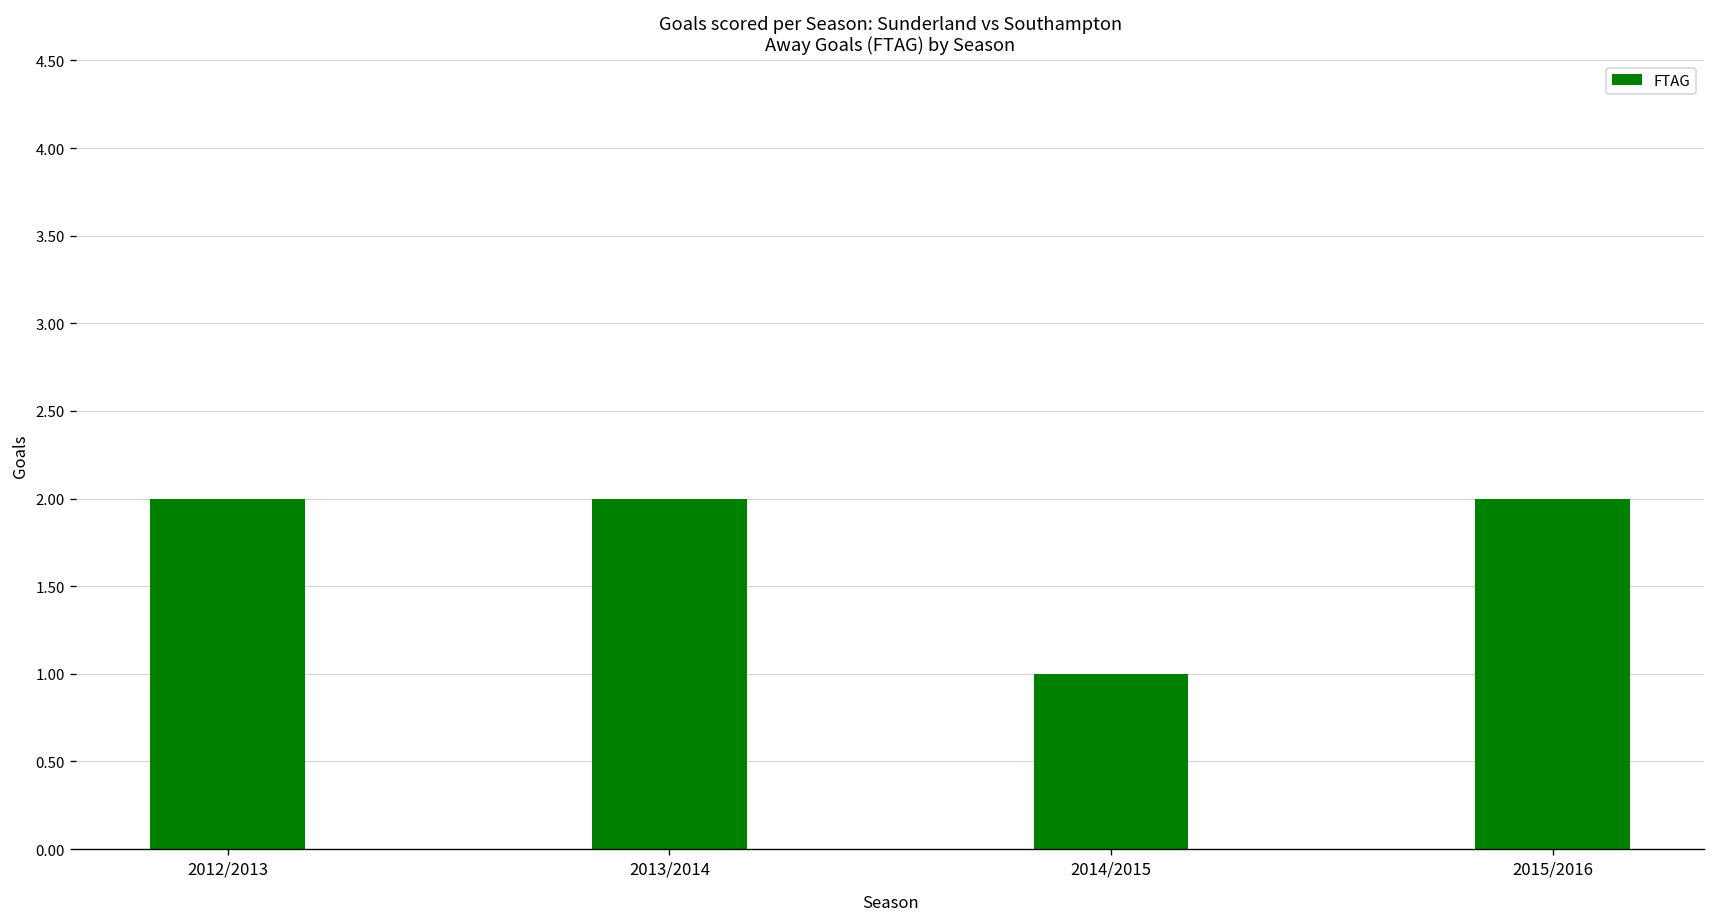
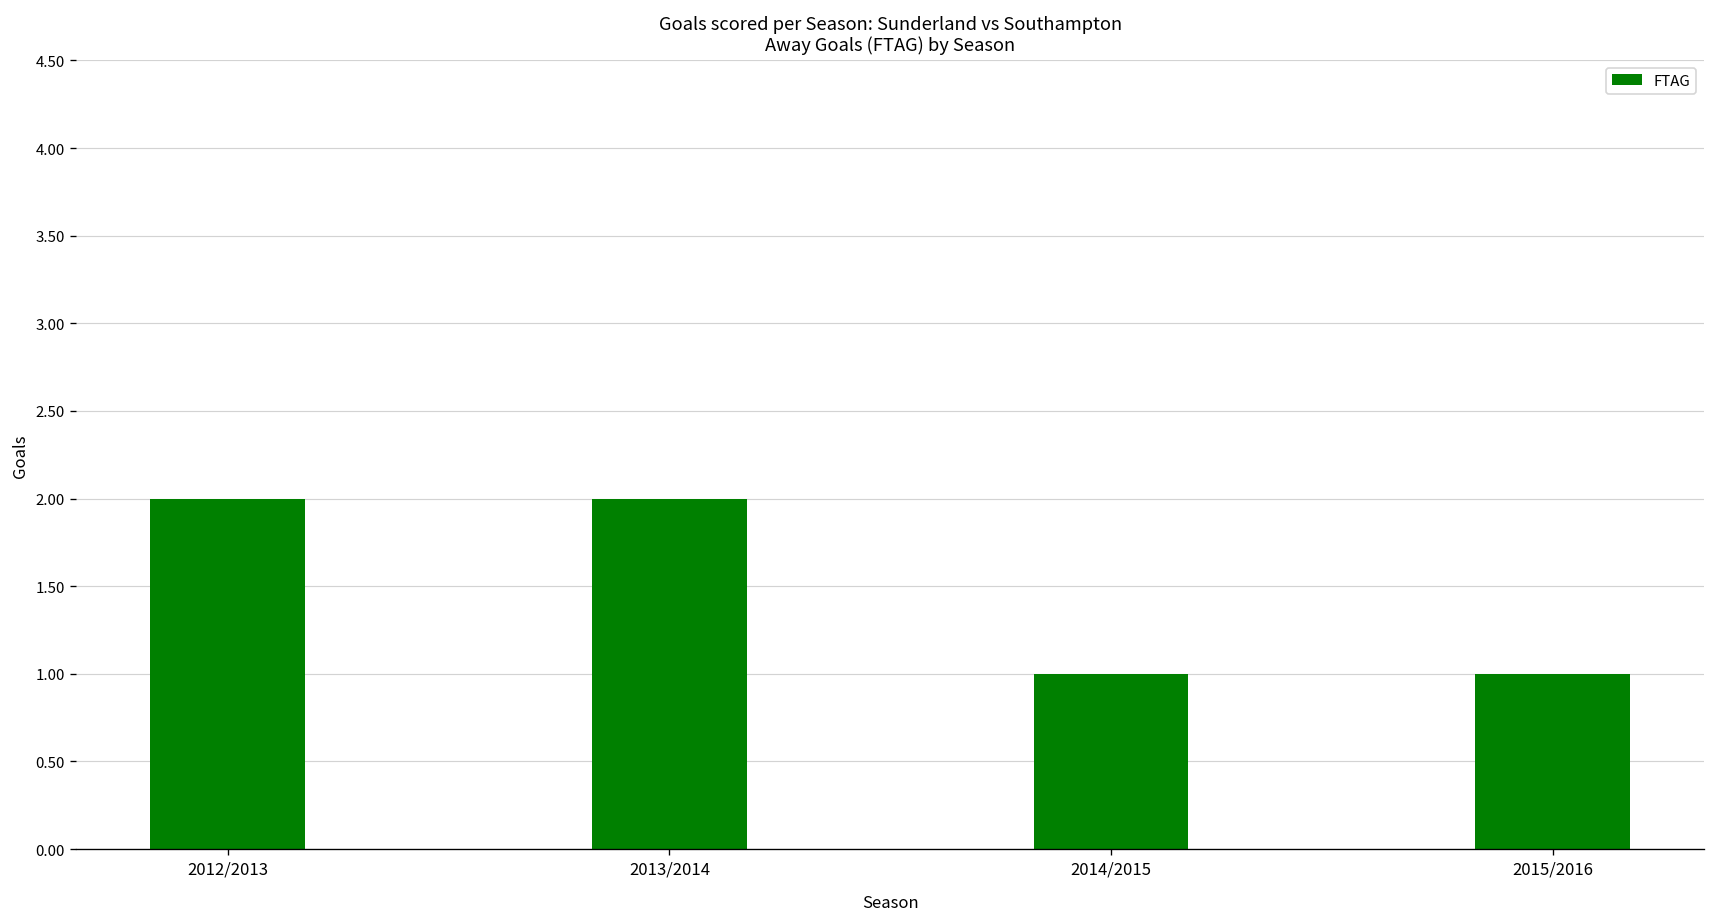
  {
    "2012/2013": 2,
    "2013/2014": 2,
    "2014/2015": 1,
-   "2015/2016": 2
+   "2015/2016": 1
  }
